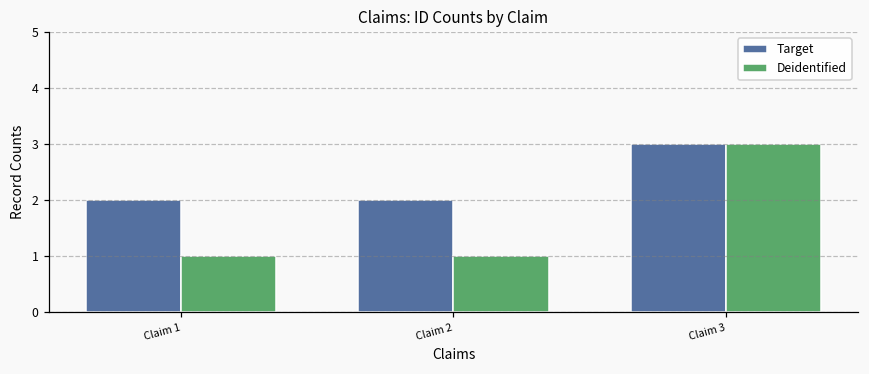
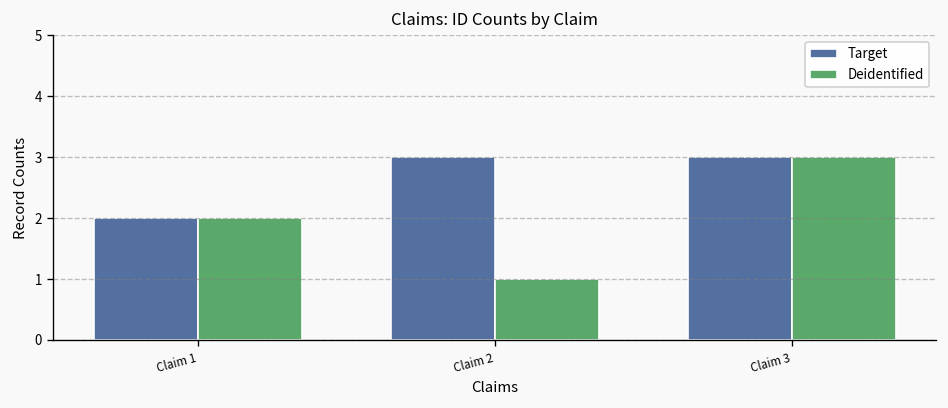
  {
    "Target": {
      "Claim 1": 2,
-     "Claim 2": 2,
+     "Claim 2": 3,
      "Claim 3": 3
    },
    "Deidentified": {
-     "Claim 1": 1,
+     "Claim 1": 2,
      "Claim 2": 1,
      "Claim 3": 3
    }
  }
